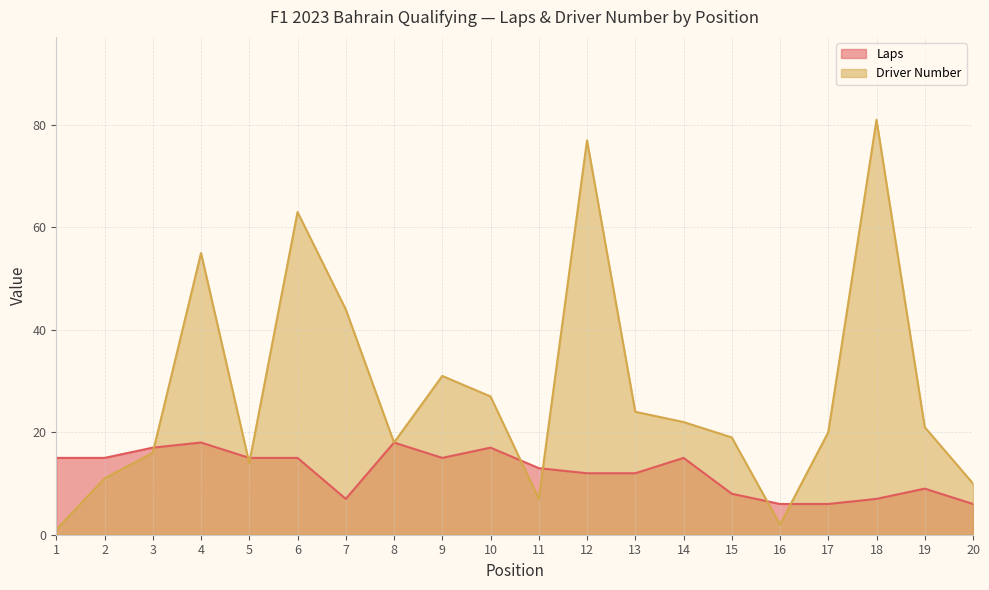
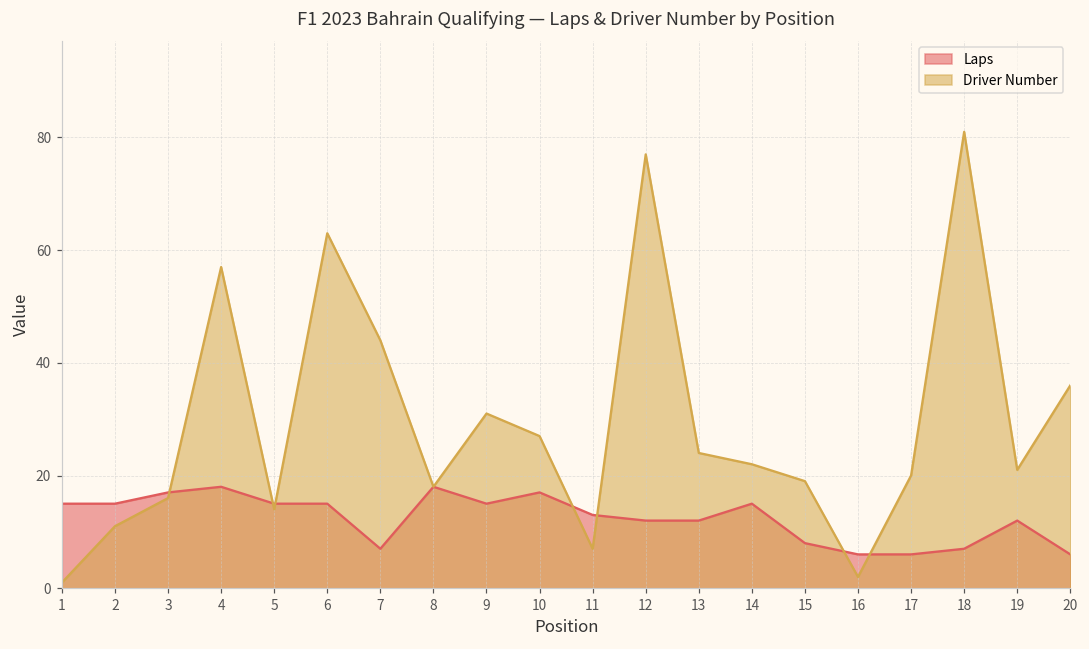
  {
    "Laps": {
      "1": 15,
      "2": 15,
      "3": 17,
      "4": 18,
      "5": 15,
      "6": 15,
      "7": 7,
      "9": 15,
      "10": 17,
      "11": 13,
      "12": 12,
      "13": 12,
      "14": 15,
      "15": 8,
      "16": 6,
      "17": 6,
      "18": 7,
-     "19": 9,
+     "19": 12,
      "20": 6
    },
    "Driver Number": {
      "1": 1,
      "2": 11,
      "3": 16,
-     "4": 55,
+     "4": 57,
      "5": 14,
      "6": 63,
      "7": 44,
      "9": 31,
      "10": 27,
      "11": 7,
      "12": 77,
      "13": 24,
      "14": 22,
      "15": 19,
      "16": 2,
      "17": 20,
      "18": 81,
      "19": 21,
-     "20": 10
+     "20": 36
    }
  }
